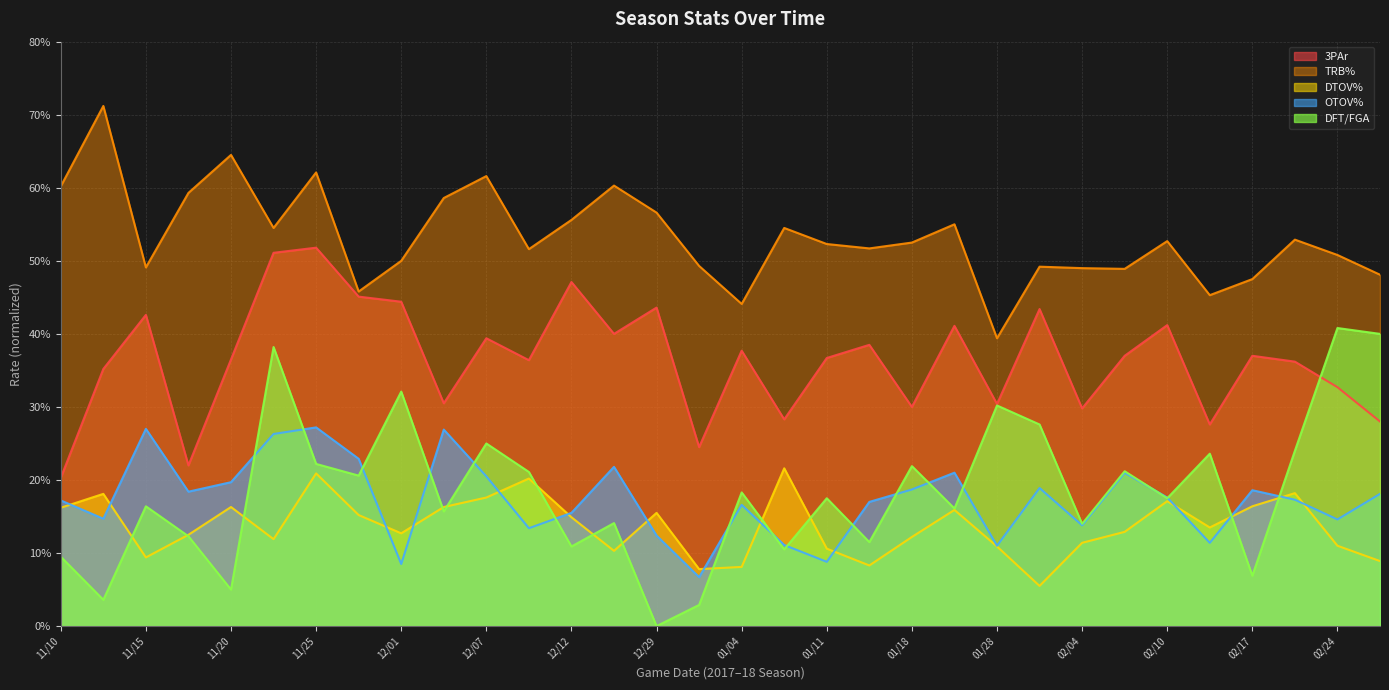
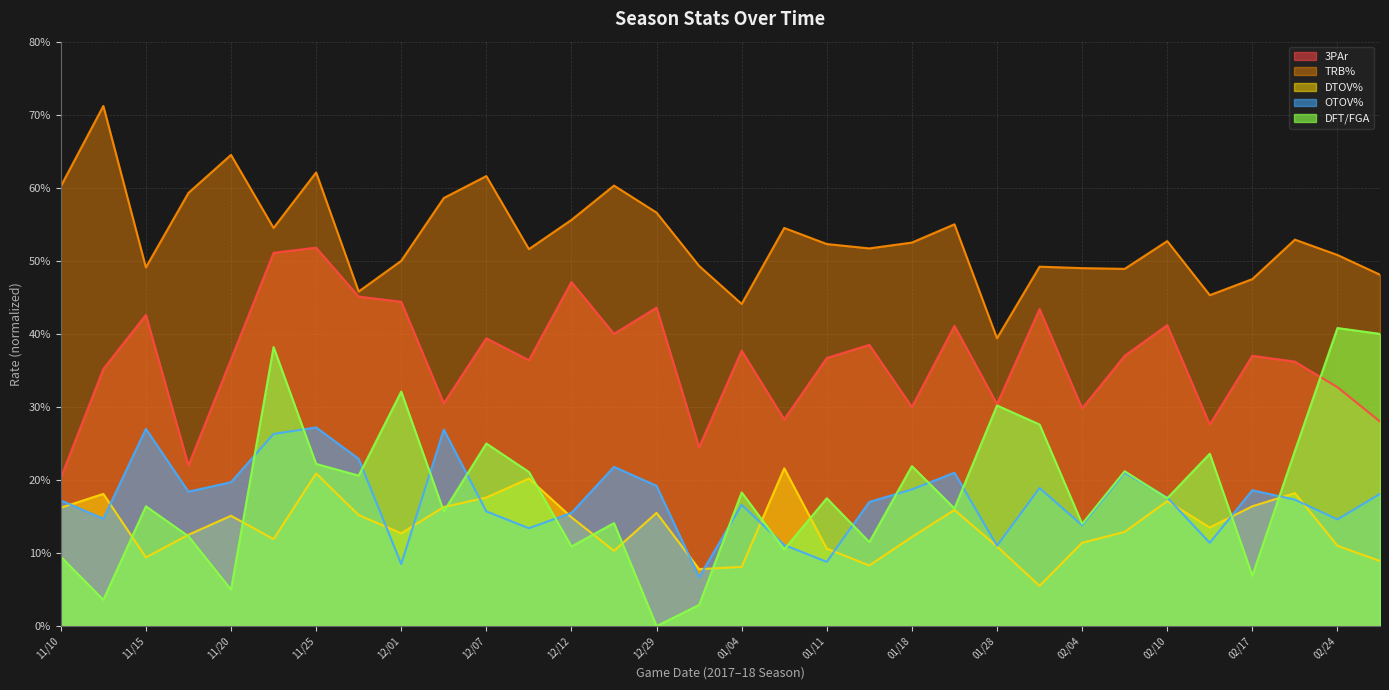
  {
    "3PAr": {
      "11/10": "20%",
      "11/15": "43%",
      "11/20": "37%",
      "11/25": "52%",
      "12/01": "44%",
      "12/07": "39%",
      "12/12": "47%",
      "12/29": "44%",
      "01/04": "38%",
      "01/11": "37%",
      "01/18": "30%",
      "02/04": "30%",
      "02/10": "41%",
      "02/17": "37%",
      "02/24": "33%"
    },
    "TRB%": {
      "11/10": "60%",
      "11/15": "49%",
      "11/20": "65%",
      "11/25": "62%",
      "12/01": "50%",
      "12/07": "62%",
      "12/12": "56%",
      "12/29": "57%",
      "01/04": "44%",
      "01/11": "52%",
      "01/18": "53%",
      "01/28": "39%",
      "02/04": "49%",
      "02/10": "53%",
      "02/17": "48%",
      "02/24": "51%"
    },
    "DTOV%": {
      "11/10": "16%",
      "11/15": "9%",
-     "11/20": "16%",
+     "11/20": "15%",
      "11/25": "21%",
      "12/01": "13%",
      "12/07": "18%",
      "12/12": "15%",
      "12/29": "16%",
      "01/04": "8%",
      "01/11": "11%",
      "01/18": "12%",
      "02/04": "11%",
      "02/10": "17%",
      "02/17": "16%",
      "02/24": "11%"
    },
    "OTOV%": {
      "11/10": "17%",
      "11/15": "27%",
      "11/20": "20%",
      "11/25": "27%",
      "12/01": "9%",
-     "12/07": "21%",
+     "12/07": "16%",
      "12/12": "16%",
-     "12/29": "12%",
+     "12/29": "19%",
      "01/04": "17%",
      "01/11": "9%",
      "01/18": "19%",
      "02/17": "19%",
      "02/24": "15%"
    },
    "DFT/FGA": {
      "11/10": "10%",
      "11/15": "16%",
      "11/20": "5%",
      "11/25": "22%",
      "12/01": "32%",
      "12/07": "25%",
      "12/12": "11%",
      "12/29": "0%",
      "01/04": "18%",
      "01/11": "18%",
      "01/18": "22%",
      "02/17": "7%",
      "02/24": "41%"
    }
  }
